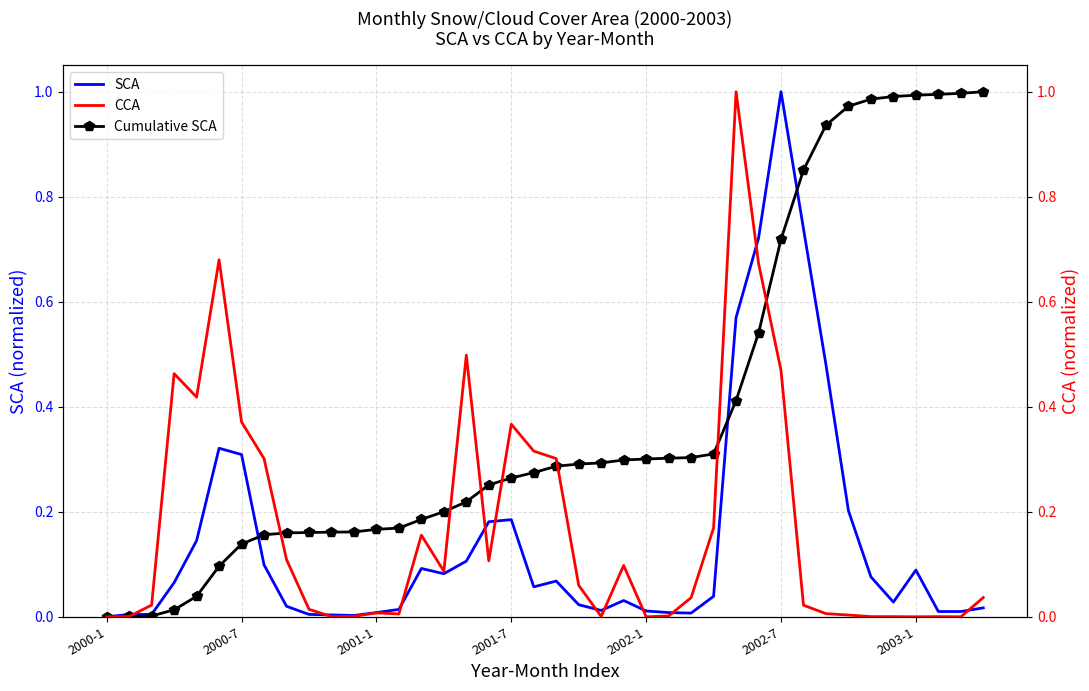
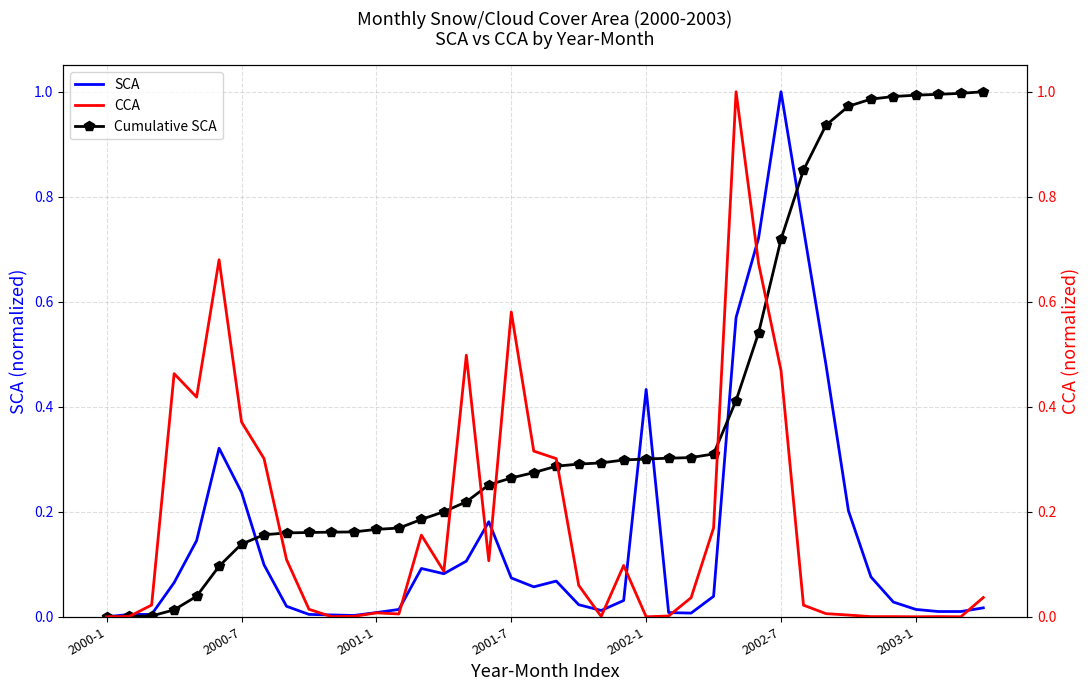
  {
    "SCA": {
-     "2000-7": 0.31,
+     "2000-7": 0.24,
      "2001-1": 0.01,
-     "2001-7": 0.19,
-     "2002-1": 0.01,
+     "2001-7": 0.07,
+     "2002-1": 0.43,
      "2002-7": 1.00,
-     "2003-1": 0.09
+     "2003-1": 0.01
    },
    "Cumulative SCA": {
      "2000-7": 0.14,
      "2001-1": 0.17,
      "2001-7": 0.26,
      "2002-1": 0.30,
      "2002-7": 0.72,
      "2003-1": 0.99
    },
    "CCA": {
      "2000-1": 0.00,
      "2000-7": 0.37,
      "2001-1": 0.01,
-     "2001-7": 0.37,
+     "2001-7": 0.58,
      "2002-1": 0.00,
      "2002-7": 0.47,
      "2003-1": 0.00
    }
  }
